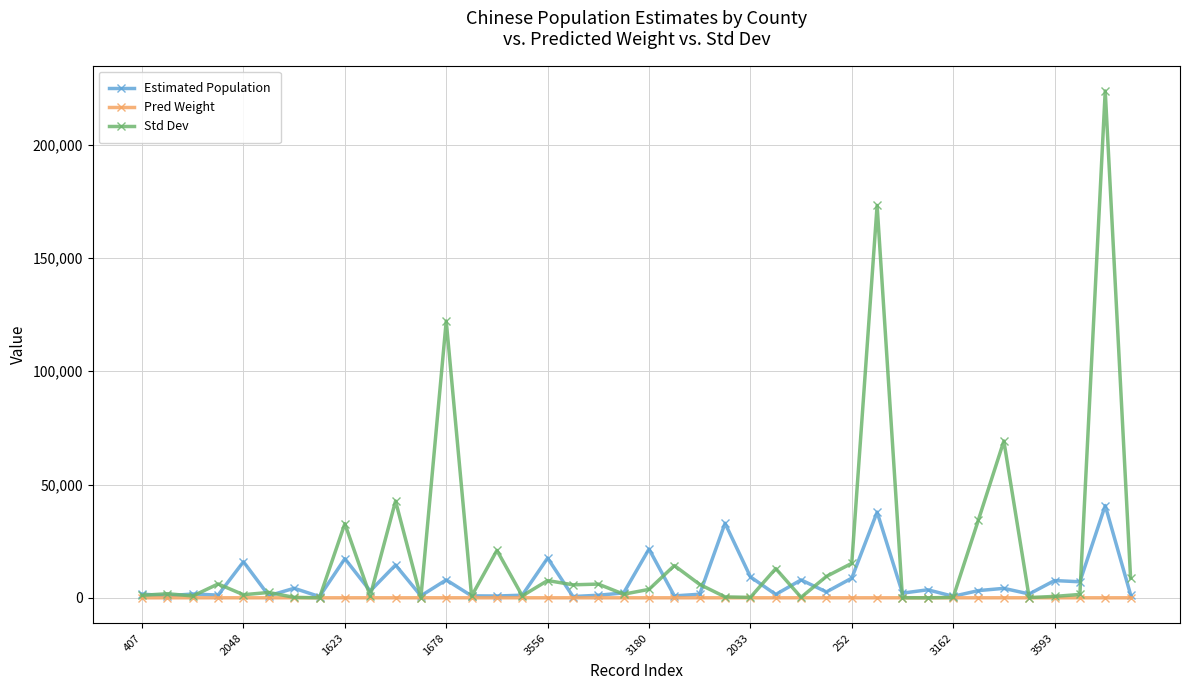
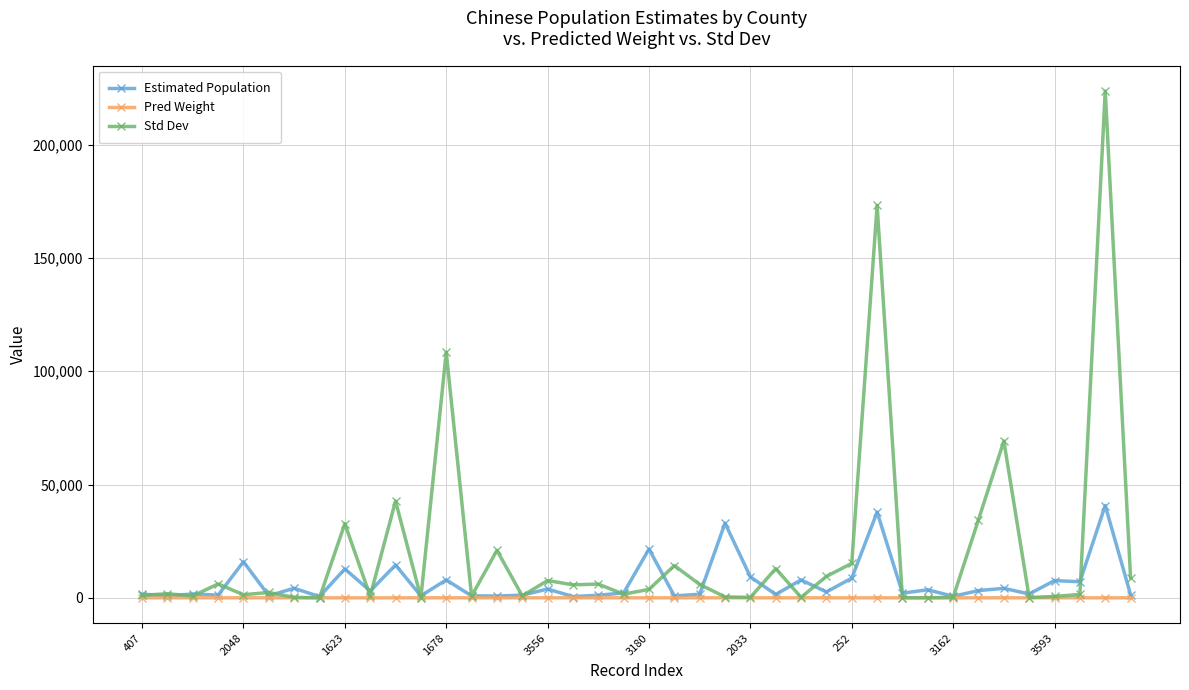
  {
    "Estimated Population": {
      "2048": "16,000",
-     "1623": "17,000",
+     "1623": "13,000",
      "1678": "8,000",
-     "3556": "18,000",
+     "3556": "4,000",
      "3180": "22,000",
      "2033": "9,000",
      "252": "9,000",
      "3593": "8,000"
    },
    "Pred Weight": {
      "2048": "0",
      "1623": "0",
      "1678": "0",
      "3556": "0",
      "3180": "0",
      "252": "0"
    },
    "Std Dev": {
      "2048": "1,000",
      "1623": "33,000",
-     "1678": "122,000",
+     "1678": "108,000",
      "3556": "8,000",
      "3180": "4,000",
      "252": "15,000"
    }
  }
